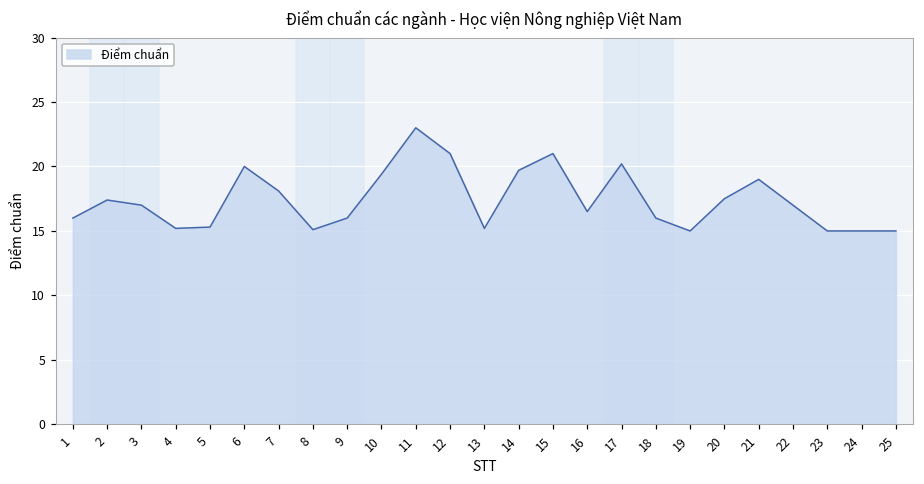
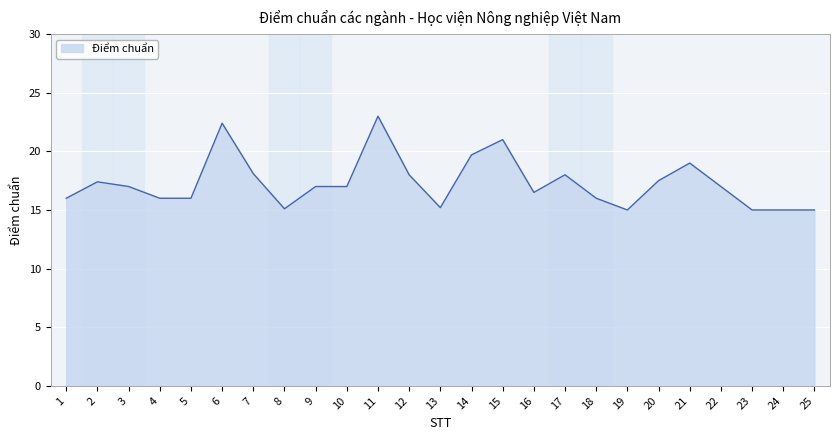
  {
    "1": 16.0,
    "2": 17.4,
    "3": 17.0,
-   "4": 15.2,
-   "5": 15.3,
-   "6": 20.0,
+   "4": 16.0,
+   "5": 16.0,
+   "6": 22.4,
    "7": 18.1,
    "8": 15.1,
-   "9": 16,
-   "10": 19.4,
+   "9": 17,
+   "10": 17.0,
    "11": 23.0,
-   "12": 21,
+   "12": 18,
    "13": 15.2,
    "14": 19.7,
    "15": 21.0,
    "16": 16.5,
-   "17": 20.2,
+   "17": 18.0,
    "18": 16.0,
    "19": 15.0,
    "20": 17.5,
    "21": 19.0,
    "22": 17.0,
    "23": 15.0,
    "24": 15.0,
    "25": 15.0
  }
